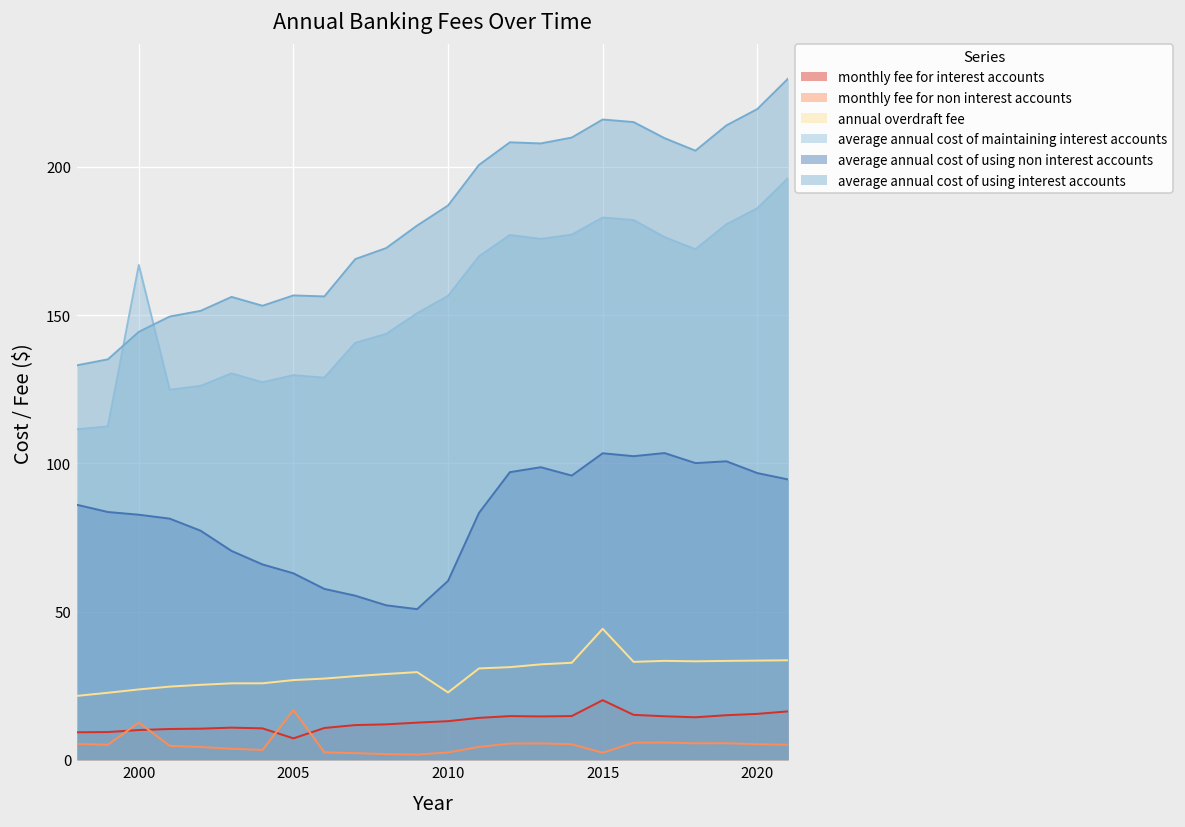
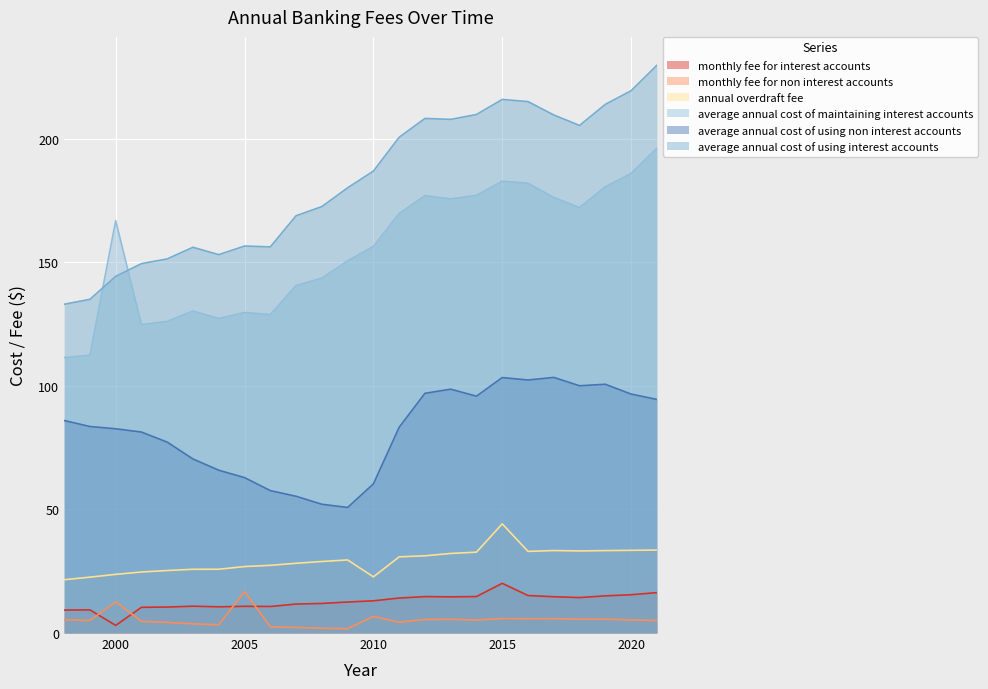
  {
    "monthly fee for interest accounts": {
-     "2000": 10,
-     "2005": 7,
+     "2000": 3,
+     "2005": 11,
      "2010": 13,
      "2015": 20,
      "2020": 16
    },
    "monthly fee for non interest accounts": {
      "2000": 13,
      "2005": 17,
-     "2010": 2,
-     "2015": 2,
+     "2010": 7,
+     "2015": 6,
      "2020": 5
    },
    "annual overdraft fee": {
      "2000": 24,
      "2005": 27,
      "2010": 23,
      "2015": 44,
      "2020": 33
    }
  }
